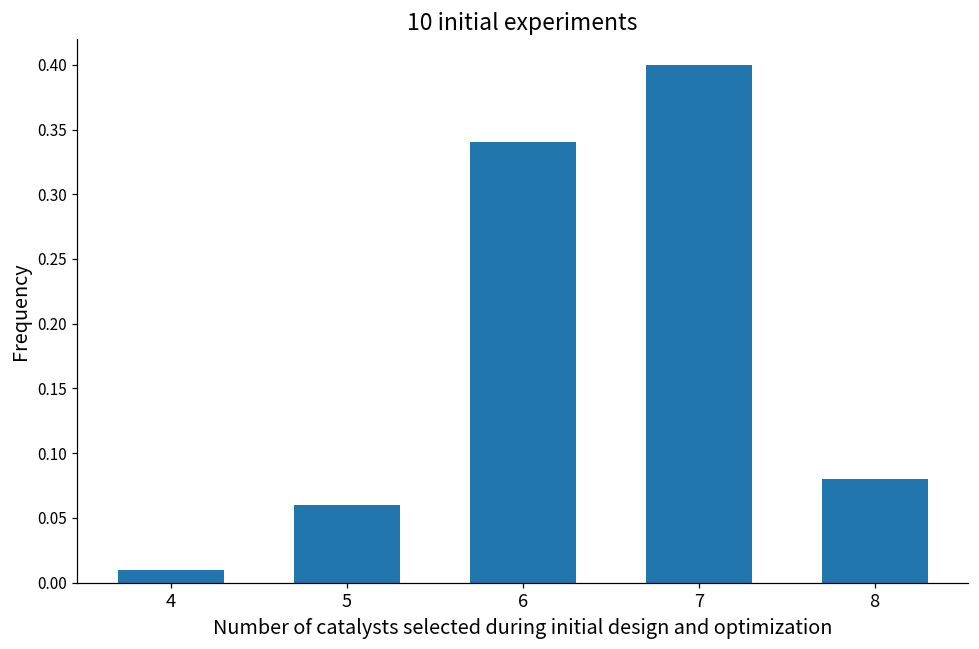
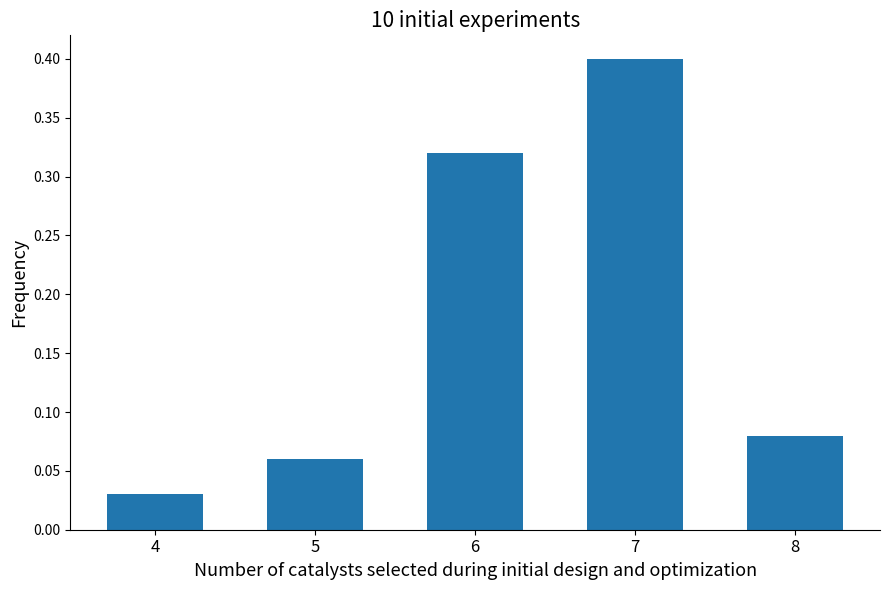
  {
-   "4": 0.01,
+   "4": 0.03,
    "5": 0.06,
-   "6": 0.34,
+   "6": 0.32,
    "7": 0.40,
    "8": 0.08
  }
